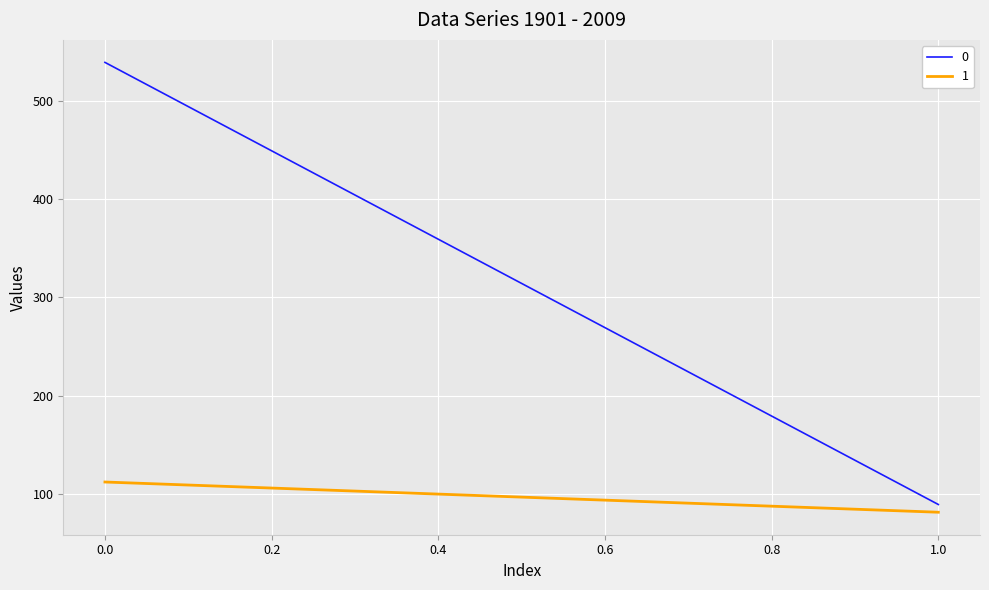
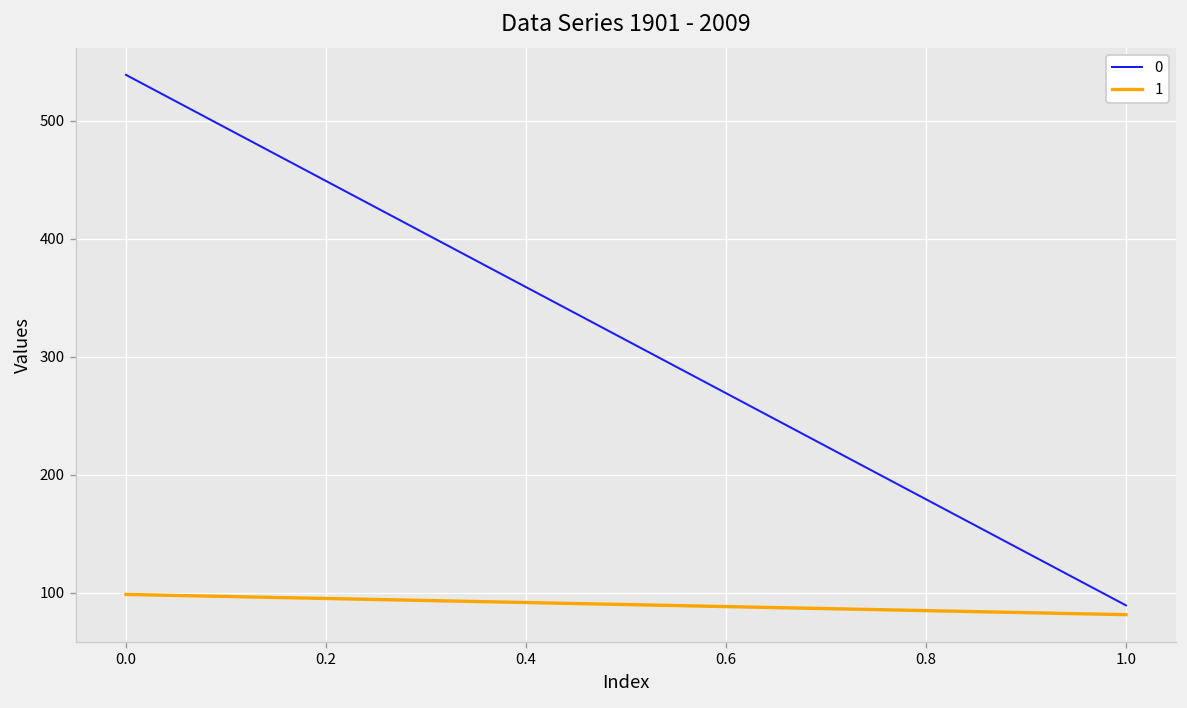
  {
    "0": {
      "0.0": 540,
      "1.0": 90
    },
    "1": {
-     "0.0": 110,
+     "0.0": 100,
      "1.0": 80
    }
  }
